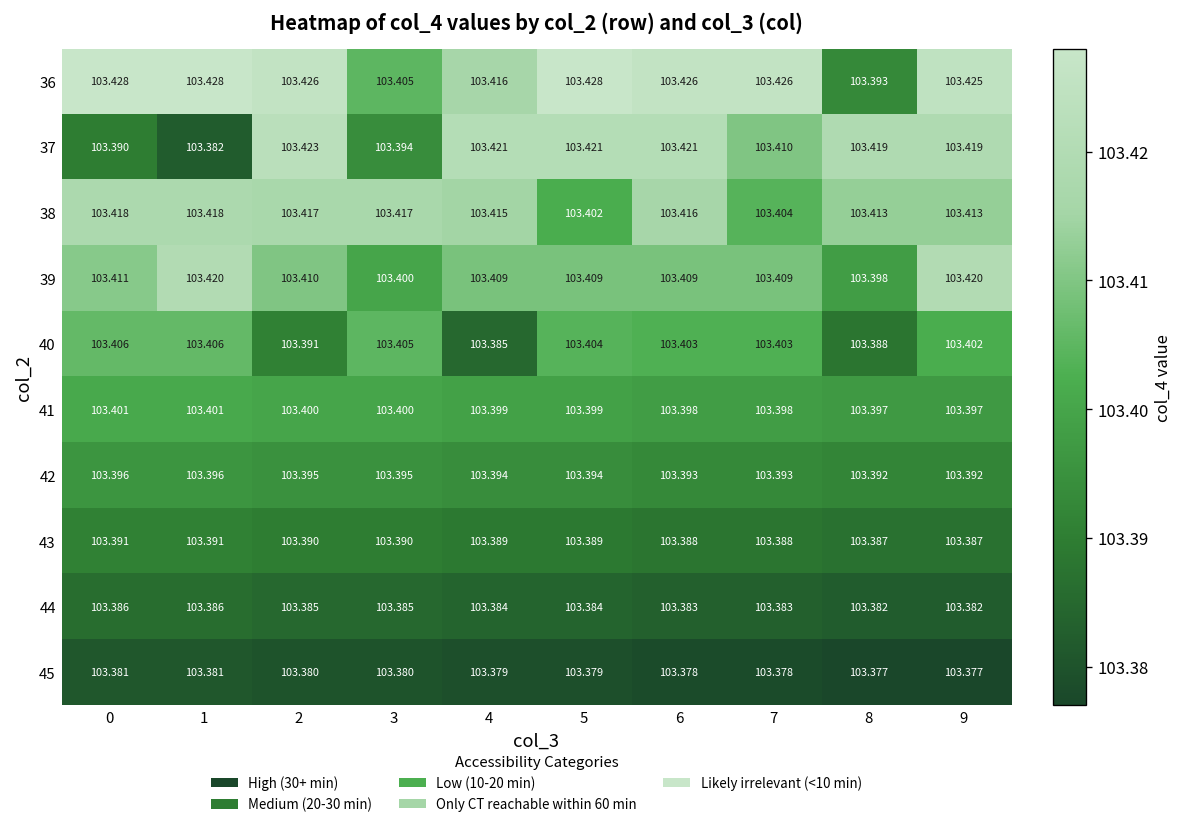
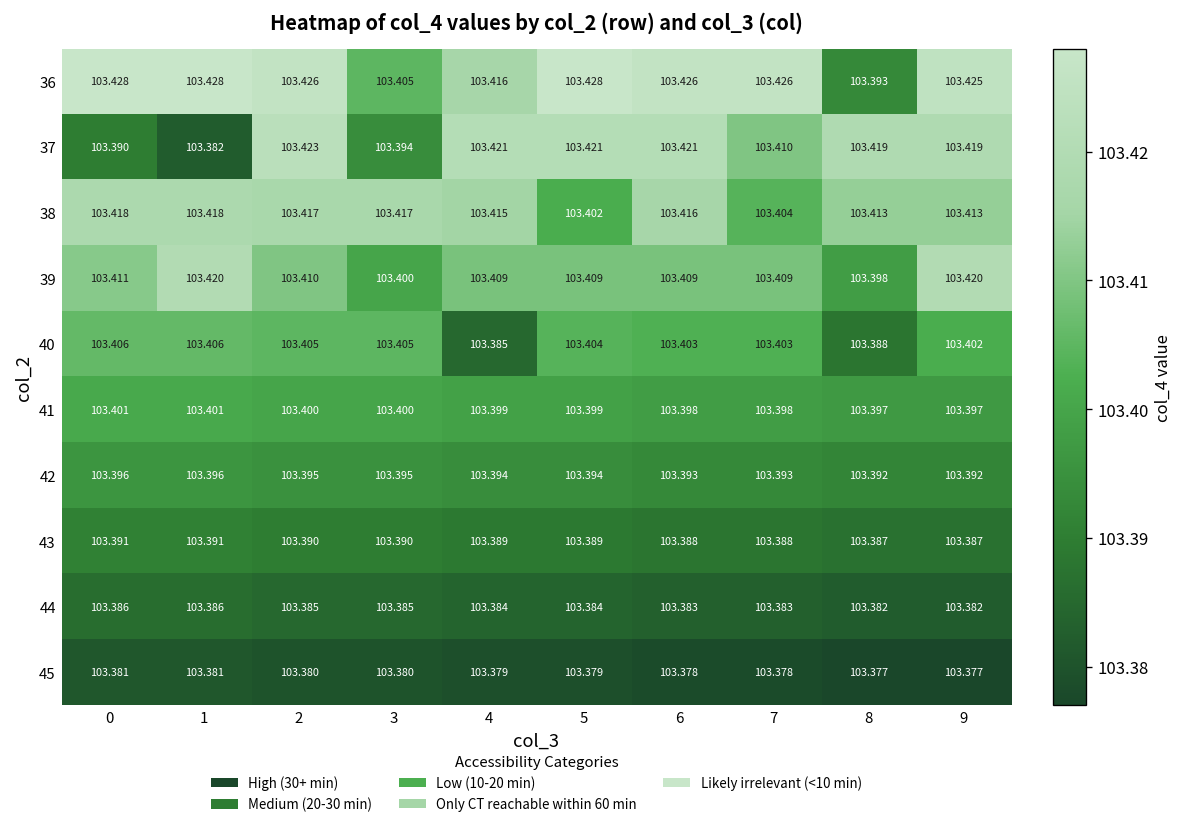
  {
    "36": {
      "0": 103.428,
      "1": 103.428,
      "2": 103.426,
      "3": 103.405,
      "4": 103.416,
      "5": 103.428,
      "6": 103.426,
      "7": 103.426,
      "8": 103.393,
      "9": 103.425
    },
    "37": {
      "0": 103.390,
      "1": 103.382,
      "2": 103.423,
      "3": 103.394,
      "4": 103.421,
      "5": 103.421,
      "6": 103.421,
      "7": 103.410,
      "8": 103.419,
      "9": 103.419
    },
    "38": {
      "0": 103.418,
      "1": 103.418,
      "2": 103.417,
      "3": 103.417,
      "4": 103.415,
      "5": 103.402,
      "6": 103.416,
      "7": 103.404,
      "8": 103.413,
      "9": 103.413
    },
    "39": {
      "0": 103.411,
      "1": 103.420,
      "2": 103.410,
      "3": 103.400,
      "4": 103.409,
      "5": 103.409,
      "6": 103.409,
      "7": 103.409,
      "8": 103.398,
      "9": 103.420
    },
    "40": {
      "0": 103.406,
      "1": 103.406,
-     "2": 103.391,
+     "2": 103.405,
      "3": 103.405,
      "4": 103.385,
      "5": 103.404,
      "6": 103.403,
      "7": 103.403,
      "8": 103.388,
      "9": 103.402
    },
    "41": {
      "0": 103.401,
      "1": 103.401,
      "2": 103.400,
      "3": 103.400,
      "4": 103.399,
      "5": 103.399,
      "6": 103.398,
      "7": 103.398,
      "8": 103.397,
      "9": 103.397
    },
    "42": {
      "0": 103.396,
      "1": 103.396,
      "2": 103.395,
      "3": 103.395,
      "4": 103.394,
      "5": 103.394,
      "6": 103.393,
      "7": 103.393,
      "8": 103.392,
      "9": 103.392
    },
    "43": {
      "0": 103.391,
      "1": 103.391,
      "2": 103.390,
      "3": 103.390,
      "4": 103.389,
      "5": 103.389,
      "6": 103.388,
      "7": 103.388,
      "8": 103.387,
      "9": 103.387
    },
    "44": {
      "0": 103.386,
      "1": 103.386,
      "2": 103.385,
      "3": 103.385,
      "4": 103.384,
      "5": 103.384,
      "6": 103.383,
      "7": 103.383,
      "8": 103.382,
      "9": 103.382
    },
    "45": {
      "0": 103.381,
      "1": 103.381,
      "2": 103.380,
      "3": 103.380,
      "4": 103.379,
      "5": 103.379,
      "6": 103.378,
      "7": 103.378,
      "8": 103.377,
      "9": 103.377
    }
  }
